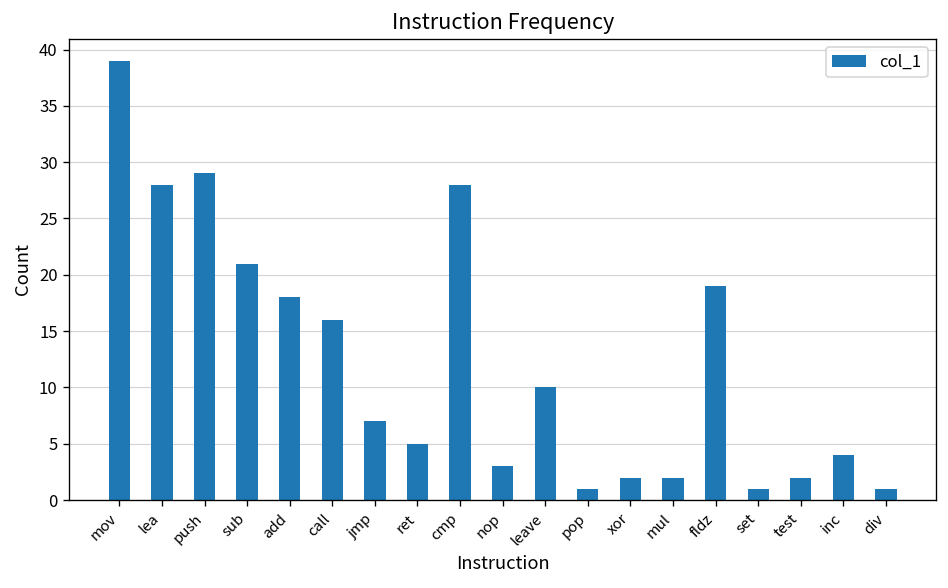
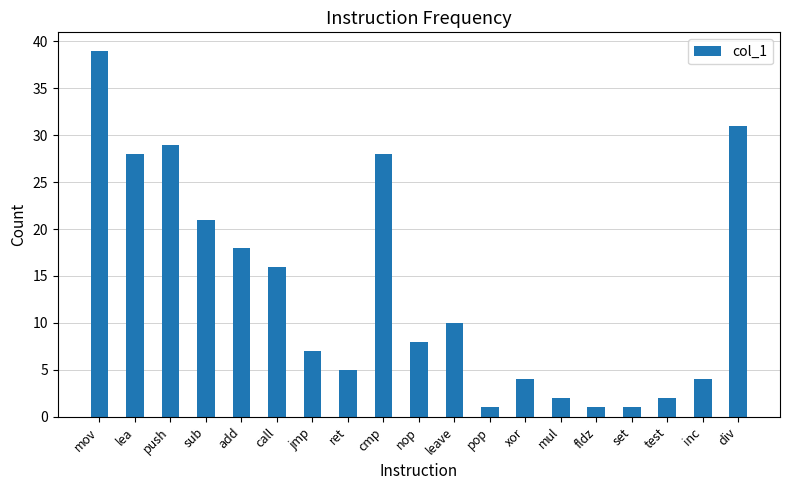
  {
    "mov": 39,
    "lea": 28,
    "push": 29,
    "sub": 21,
    "add": 18,
    "call": 16,
    "jmp": 7,
    "ret": 5,
    "cmp": 28,
-   "nop": 3,
+   "nop": 8,
    "leave": 10,
    "pop": 1,
-   "xor": 2,
+   "xor": 4,
    "mul": 2,
-   "fldz": 19,
+   "fldz": 1,
    "set": 1,
    "test": 2,
    "inc": 4,
-   "div": 1
+   "div": 31
  }
